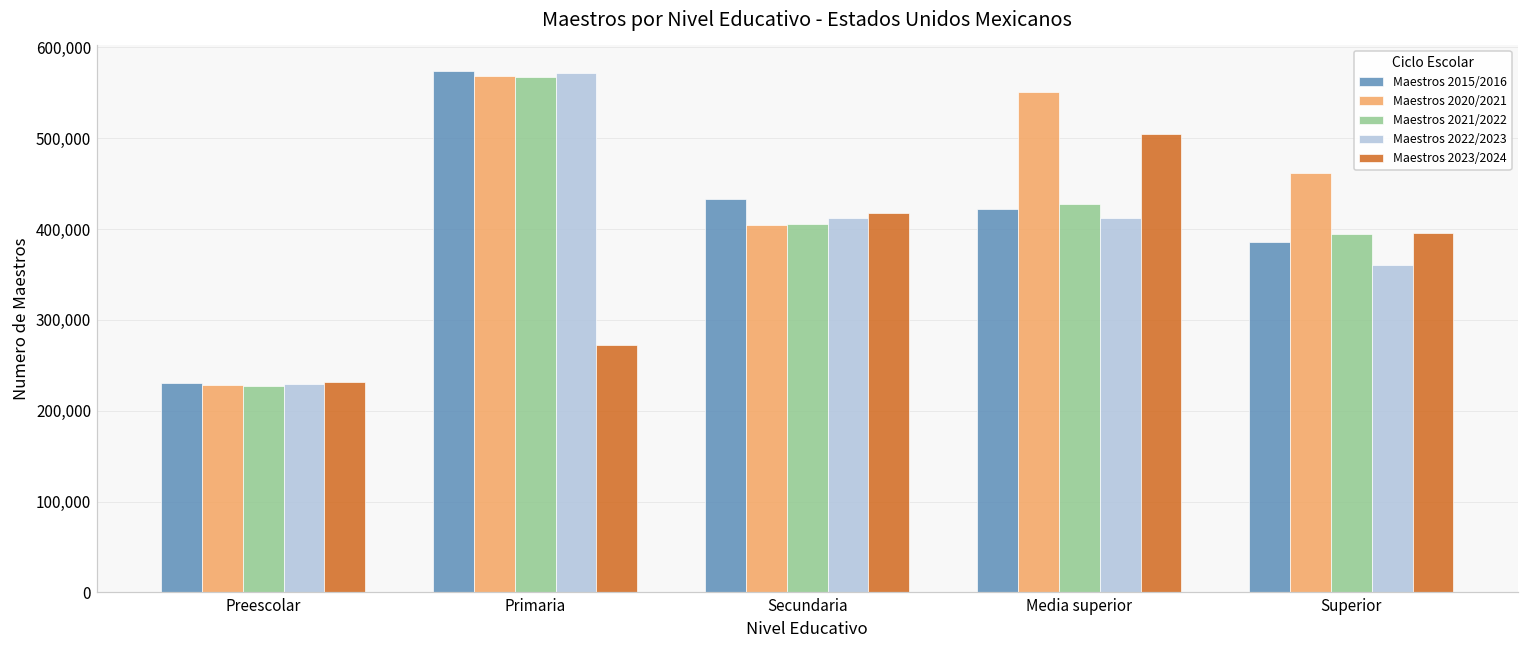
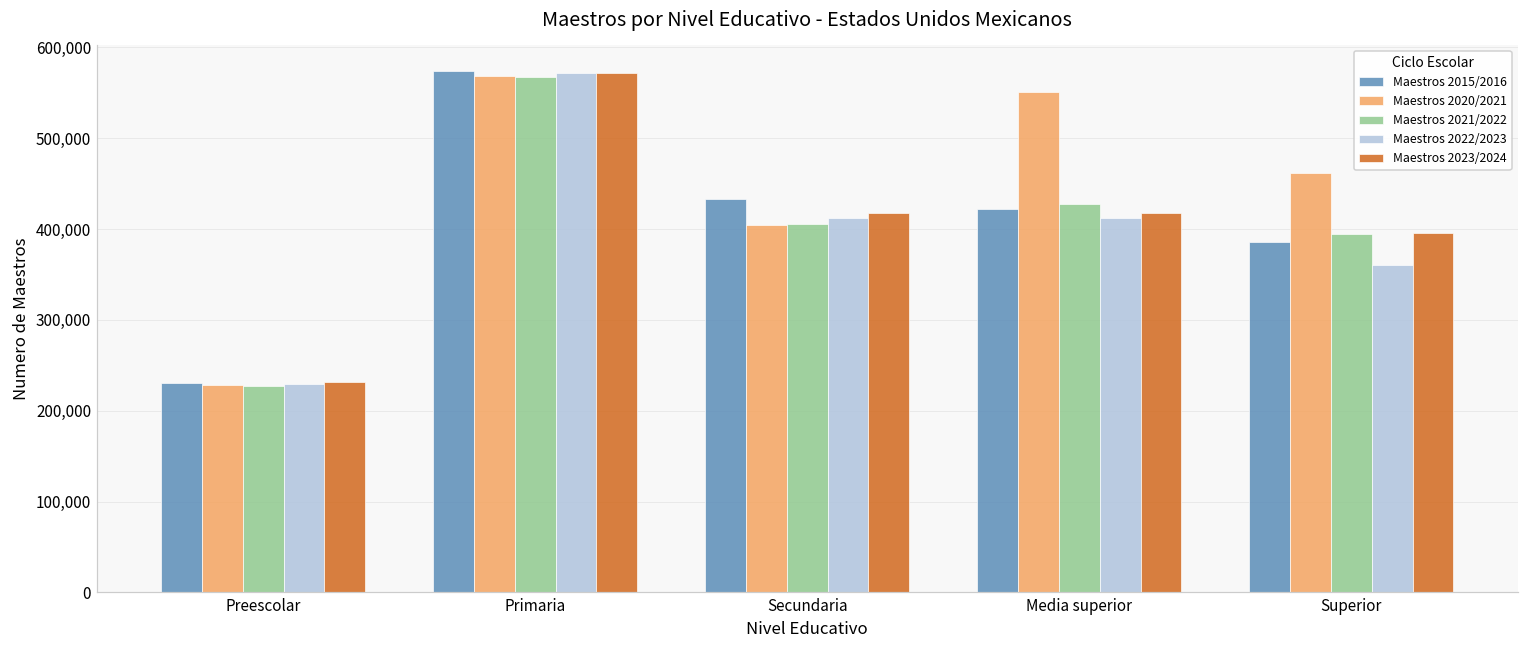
  {
    "Maestros 2015/2016": {
      "Preescolar": "230,000",
      "Primaria": "570,000",
      "Secundaria": "430,000",
      "Media superior": "420,000",
      "Superior": "390,000"
    },
    "Maestros 2020/2021": {
      "Preescolar": "230,000",
      "Primaria": "570,000",
      "Secundaria": "400,000",
      "Media superior": "550,000",
      "Superior": "460,000"
    },
    "Maestros 2021/2022": {
      "Preescolar": "230,000",
      "Primaria": "570,000",
      "Secundaria": "410,000",
      "Media superior": "430,000",
      "Superior": "400,000"
    },
    "Maestros 2022/2023": {
      "Preescolar": "230,000",
      "Primaria": "570,000",
      "Secundaria": "410,000",
      "Media superior": "410,000",
      "Superior": "360,000"
    },
    "Maestros 2023/2024": {
      "Preescolar": "230,000",
-     "Primaria": "270,000",
+     "Primaria": "570,000",
      "Secundaria": "420,000",
-     "Media superior": "510,000",
+     "Media superior": "420,000",
      "Superior": "400,000"
    }
  }
